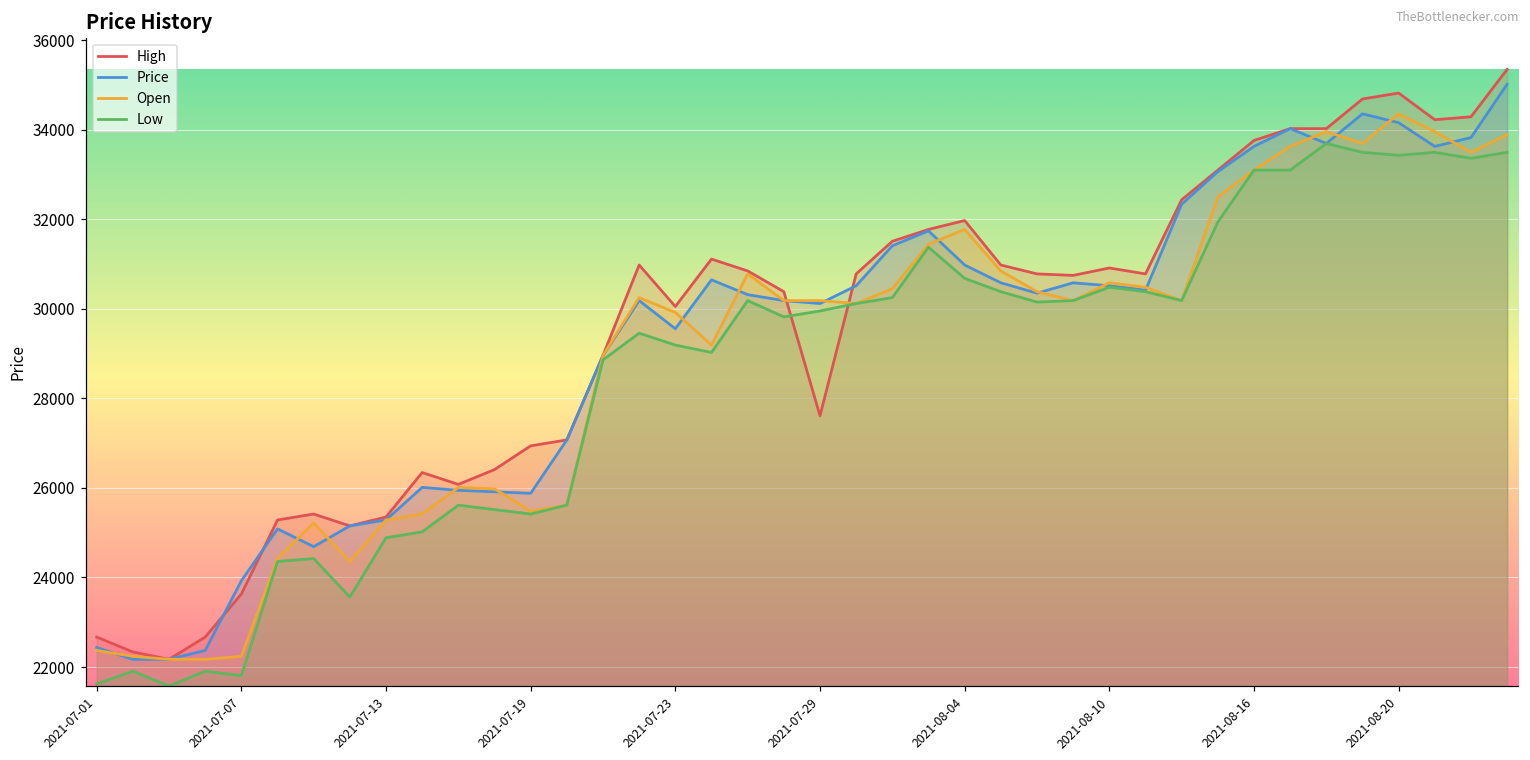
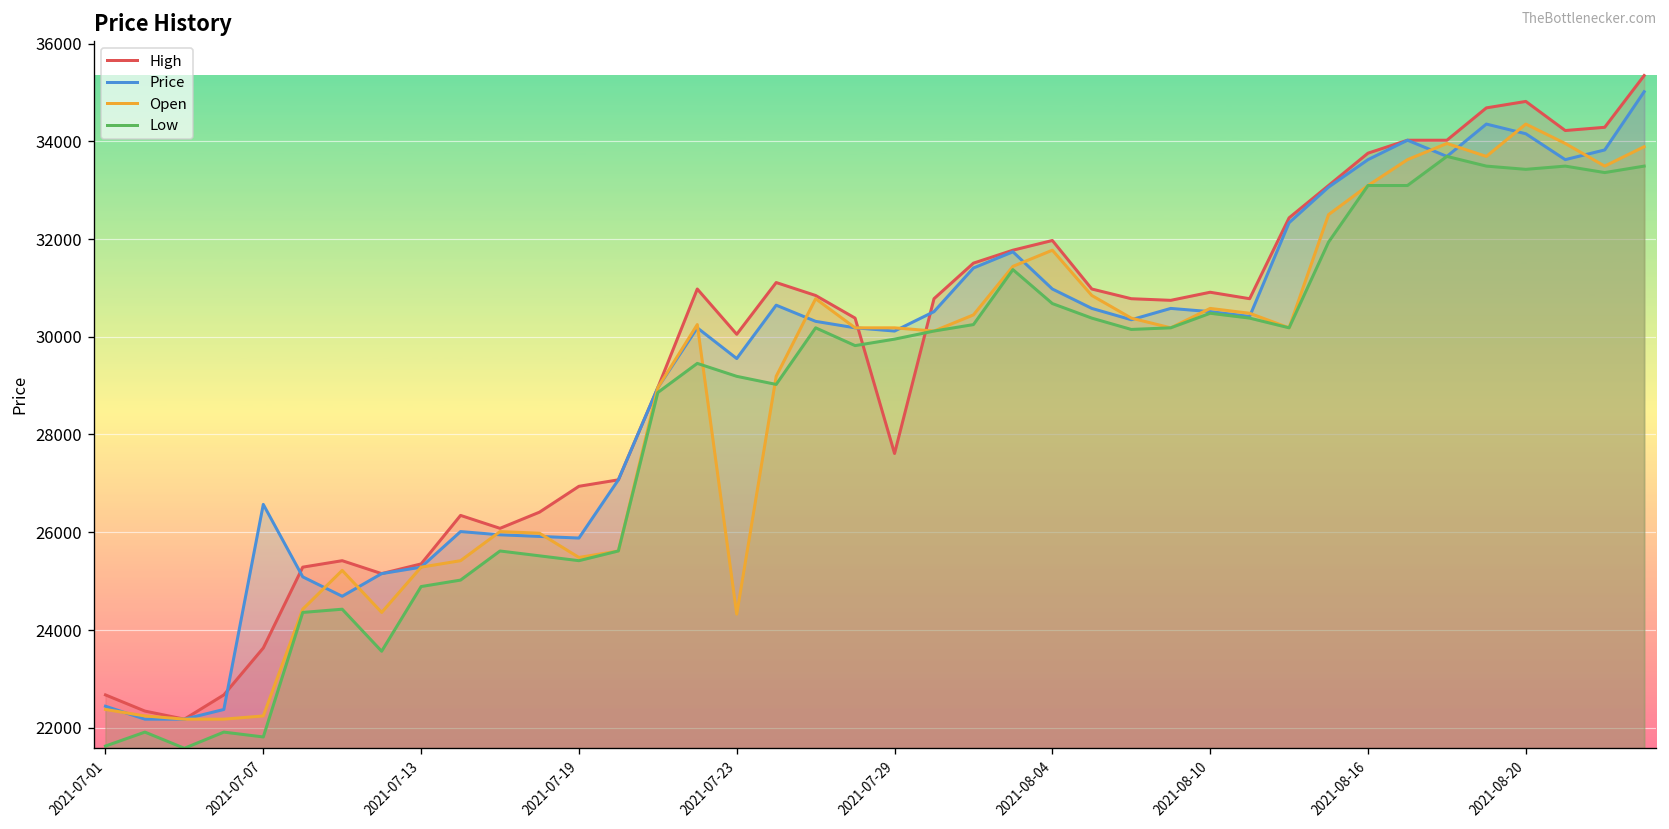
  {
    "High": {
      "2021-07-01": 22700,
      "2021-07-07": 23600,
      "2021-07-13": 25400,
      "2021-07-19": 26900,
      "2021-07-23": 30000,
      "2021-07-29": 27600,
      "2021-08-04": 32000,
      "2021-08-10": 30900,
      "2021-08-16": 33800,
      "2021-08-20": 34800
    },
    "Price": {
      "2021-07-01": 22400,
-     "2021-07-07": 23900,
+     "2021-07-07": 26600,
      "2021-07-19": 25900,
      "2021-07-23": 29600,
      "2021-07-29": 30100,
      "2021-08-04": 31000,
      "2021-08-16": 33600,
      "2021-08-20": 34200
    },
    "Open": {
      "2021-07-01": 22400,
      "2021-07-07": 22200,
      "2021-07-19": 25500,
-     "2021-07-23": 29900,
+     "2021-07-23": 24300,
      "2021-07-29": 30200,
      "2021-08-04": 31800,
      "2021-08-10": 30600,
      "2021-08-20": 34400
    },
    "Low": {
      "2021-07-01": 21600,
      "2021-07-07": 21800,
      "2021-07-13": 24900,
      "2021-07-19": 25400,
      "2021-07-23": 29200,
      "2021-07-29": 30000,
      "2021-08-04": 30700,
      "2021-08-20": 33400
    }
  }
